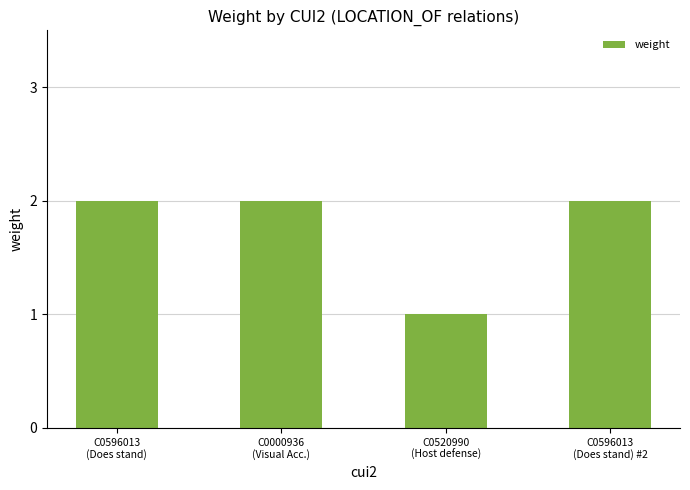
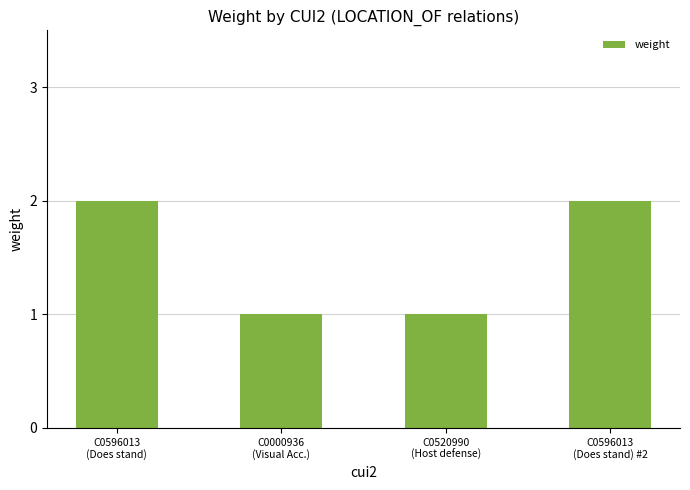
  {
    "C0596013 (Does stand)": 2,
-   "C0000936 (Visual Acc.)": 2,
+   "C0000936 (Visual Acc.)": 1,
    "C0520990 (Host defense)": 1,
    "C0596013 (Does stand) #2": 2
  }
